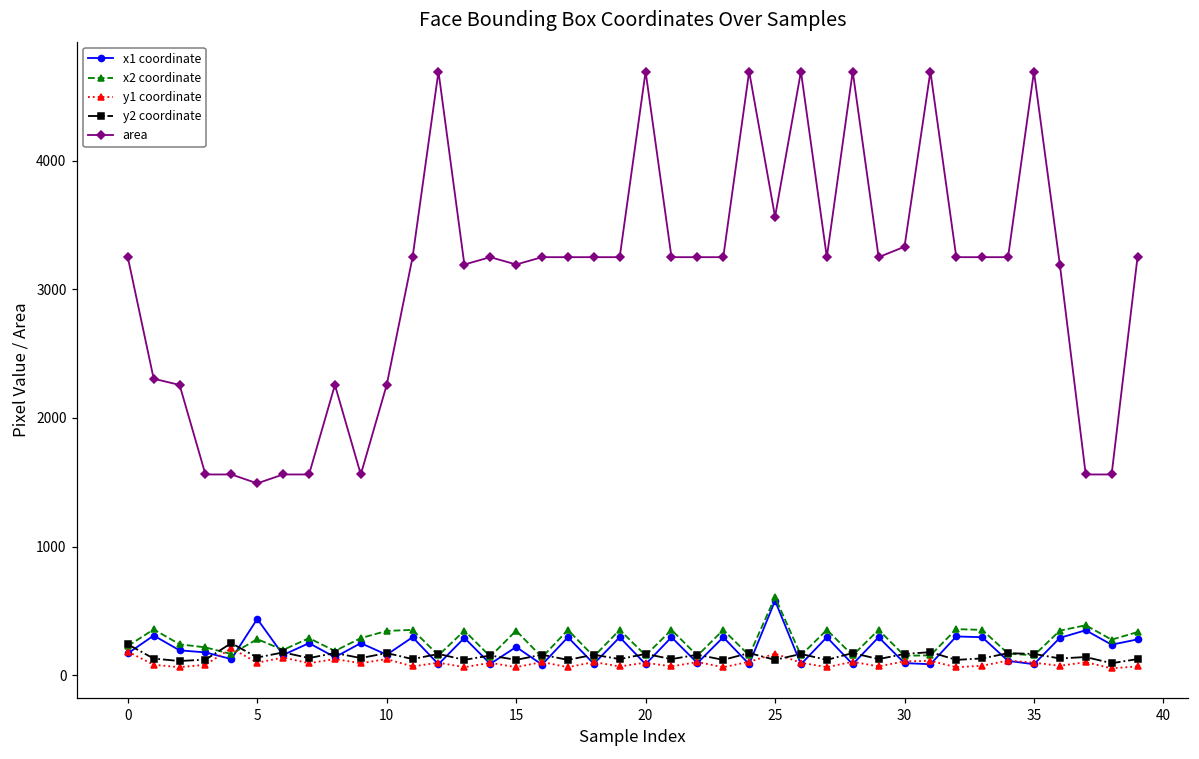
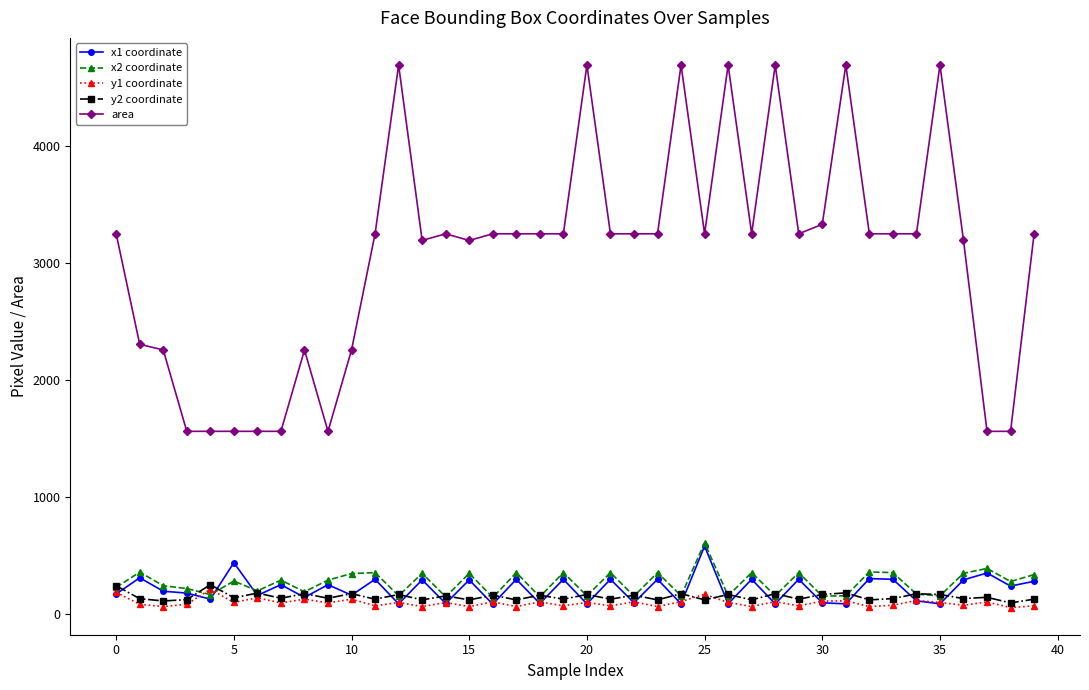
  {
    "x1 coordinate": {
      "5": 440,
-     "15": 220,
+     "15": 290,
      "25": 580
    },
    "x2 coordinate": {
      "5": 280,
      "10": 340,
      "15": 350,
      "25": 610
    },
    "y1 coordinate": {
      "5": 100,
      "10": 130,
      "15": 60,
      "25": 170
    },
    "y2 coordinate": {
      "5": 140,
      "15": 120,
      "25": 120
    },
    "area": {
      "0": 3250,
-     "5": 1490,
+     "5": 1560,
      "10": 2260,
      "15": 3190,
      "20": 4690,
-     "25": 3560,
+     "25": 3250,
      "30": 3330,
      "35": 4690
    }
  }
